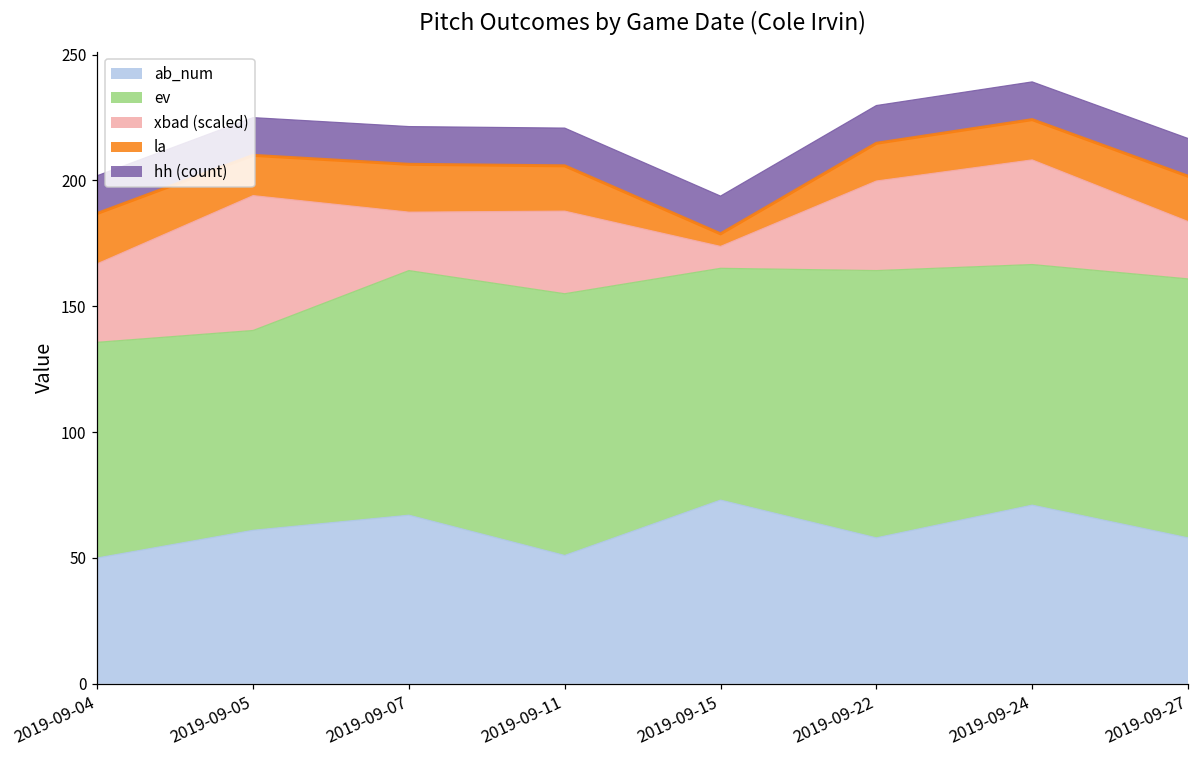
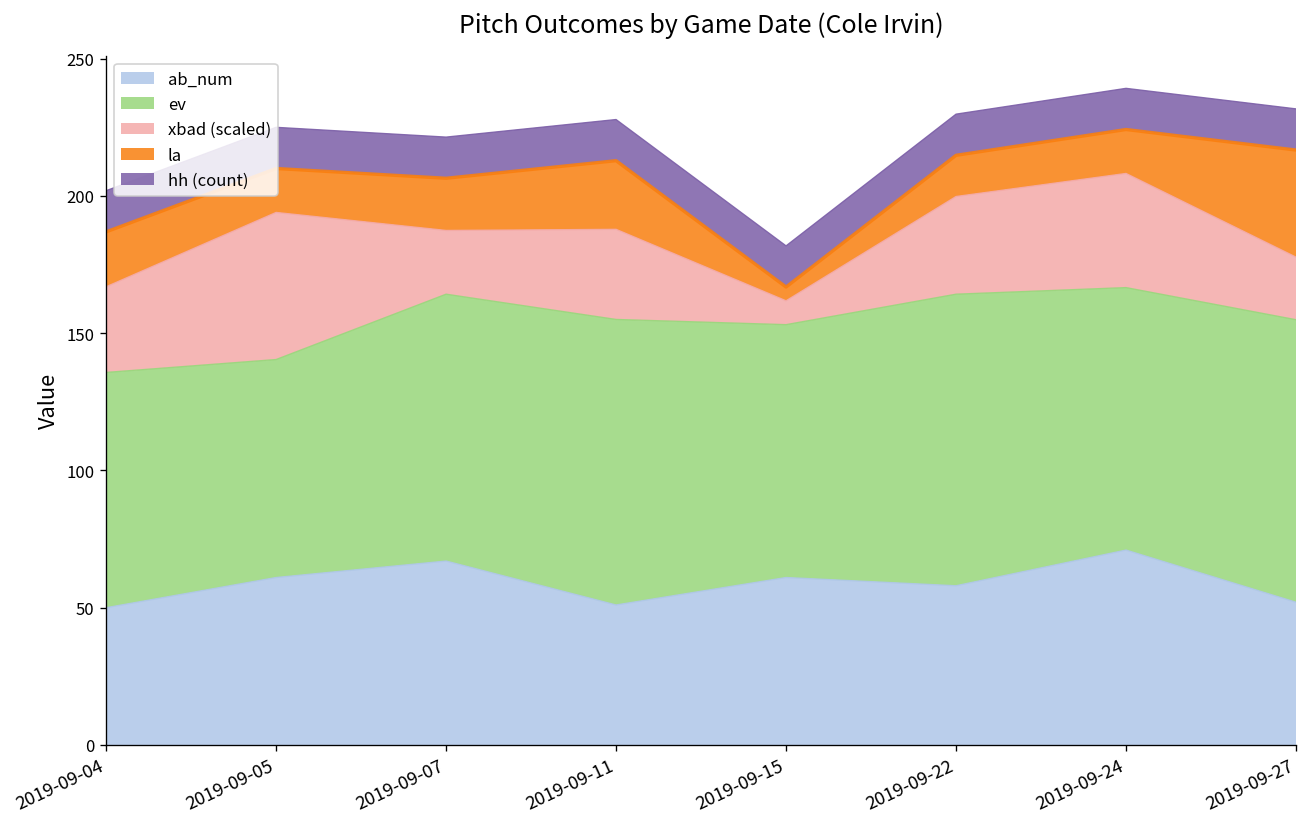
  {
    "ab_num": {
      "2019-09-04": 50,
      "2019-09-05": 61,
      "2019-09-07": 67,
      "2019-09-11": 51,
-     "2019-09-15": 73,
+     "2019-09-15": 61,
      "2019-09-22": 58,
      "2019-09-24": 71,
-     "2019-09-27": 58
+     "2019-09-27": 52
    },
    "ev": {
      "2019-09-04": 86,
      "2019-09-05": 79,
      "2019-09-07": 97,
      "2019-09-11": 104,
      "2019-09-15": 92,
      "2019-09-22": 106,
      "2019-09-24": 96,
      "2019-09-27": 103
    },
    "xbad (scaled)": {
      "2019-09-04": 31,
      "2019-09-05": 54,
      "2019-09-07": 23,
      "2019-09-11": 33,
      "2019-09-15": 9,
      "2019-09-22": 36,
      "2019-09-24": 42,
      "2019-09-27": 23
    },
    "la": {
      "2019-09-04": 20,
      "2019-09-07": 19,
-     "2019-09-11": 18,
+     "2019-09-11": 25,
      "2019-09-15": 5,
      "2019-09-22": 15,
      "2019-09-24": 16,
-     "2019-09-27": 18
+     "2019-09-27": 39
    },
    "hh (count)": {
      "2019-09-04": 15,
      "2019-09-07": 15,
      "2019-09-11": 15,
      "2019-09-15": 15,
      "2019-09-22": 15,
      "2019-09-24": 15,
      "2019-09-27": 15
    }
  }
